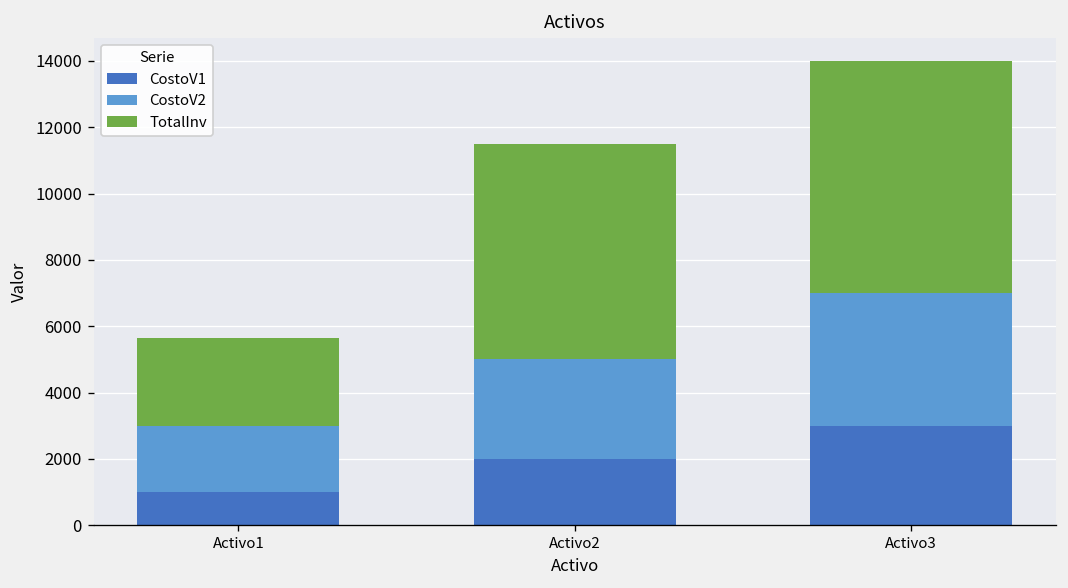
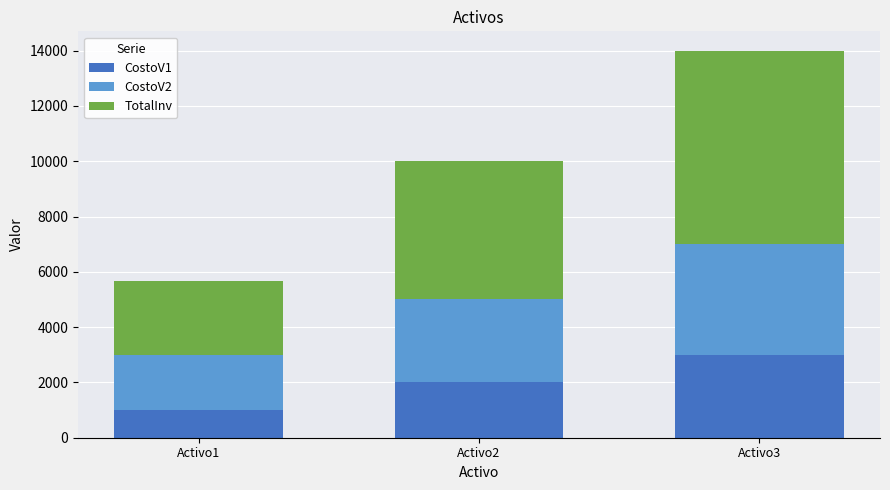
  {
    "TotalInv": {
      "Activo1": 2700,
-     "Activo2": 6500,
+     "Activo2": 5000,
      "Activo3": 7000
    }
  }
